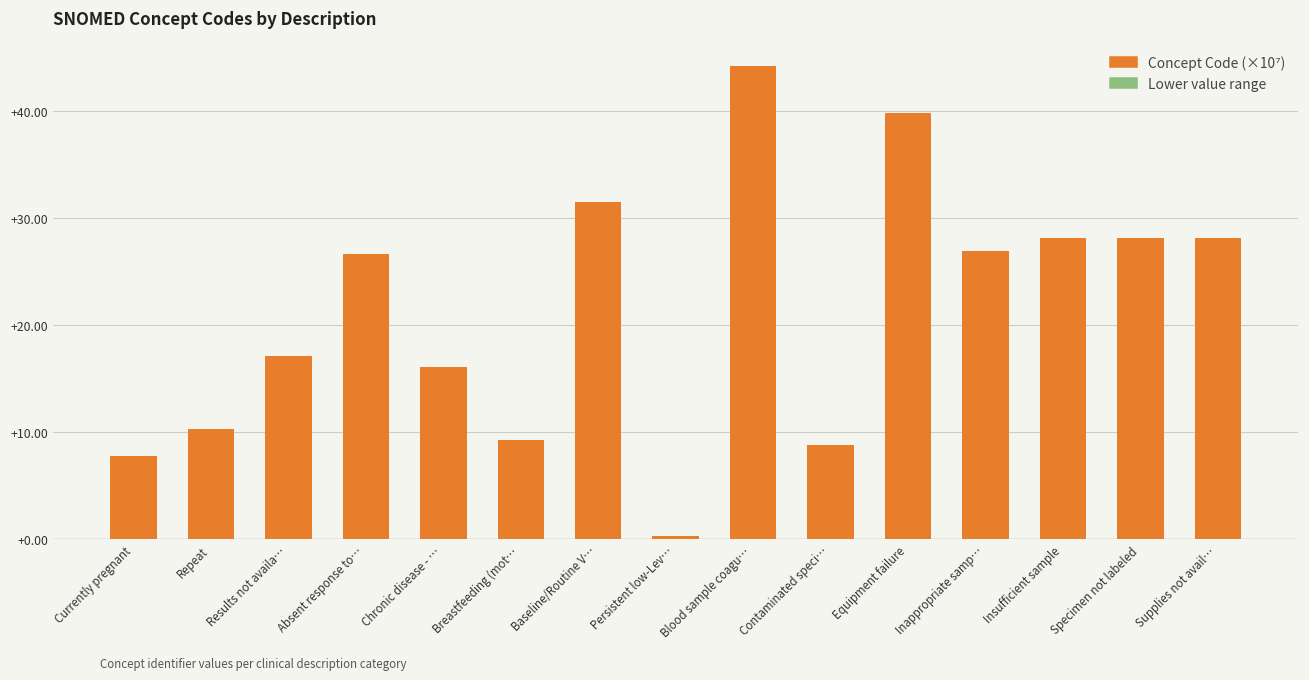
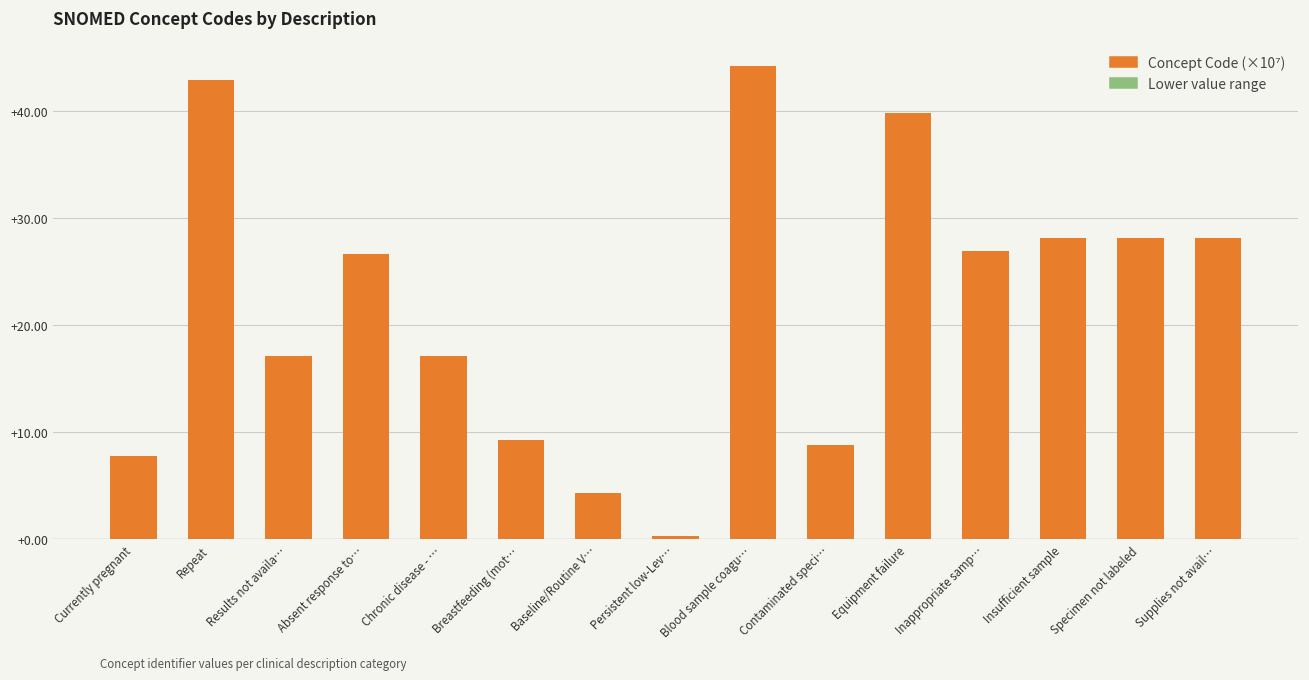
  {
    "Currently pregnant": "+8",
-   "Repeat": "+10",
+   "Repeat": "+43",
    "Results not availa…": "+17",
    "Absent response to…": "+27",
-   "Chronic disease - …": "+16",
+   "Chronic disease - …": "+17",
    "Breastfeeding (mot…": "+9",
-   "Baseline/Routine V…": "+32",
+   "Baseline/Routine V…": "+4",
    "Blood sample coagu…": "+44",
    "Contaminated speci…": "+9",
    "Equipment failure": "+40",
    "Inappropriate samp…": "+27",
    "Insufficient sample": "+28",
    "Specimen not labeled": "+28",
    "Supplies not avail…": "+28"
  }
